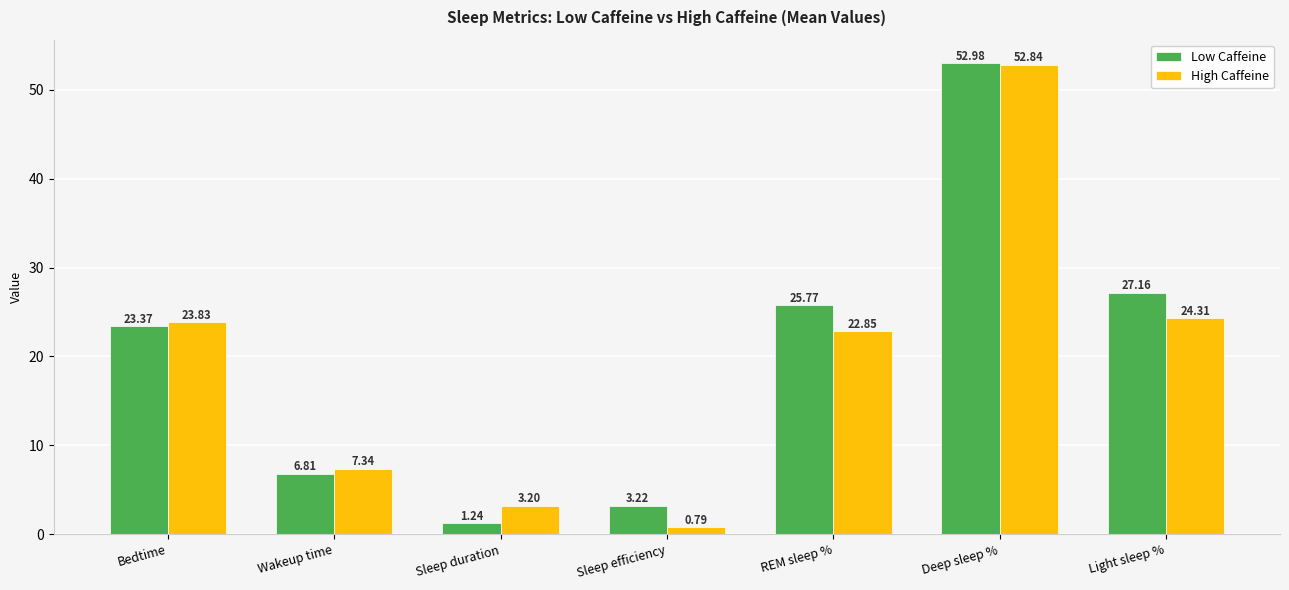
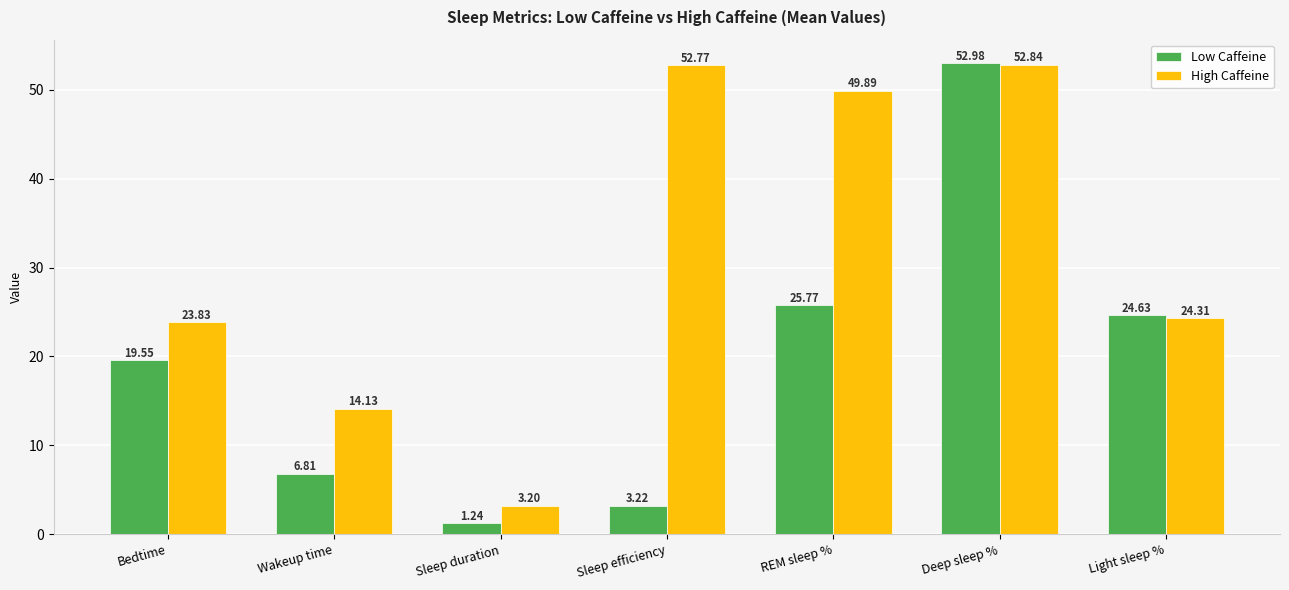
  {
    "Low Caffeine": {
-     "Bedtime": 23.37,
+     "Bedtime": 19.55,
      "Wakeup time": 6.81,
      "Sleep duration": 1.24,
      "Sleep efficiency": 3.22,
      "REM sleep %": 25.77,
      "Deep sleep %": 52.98,
-     "Light sleep %": 27.16
+     "Light sleep %": 24.63
    },
    "High Caffeine": {
      "Bedtime": 23.83,
-     "Wakeup time": 7.34,
+     "Wakeup time": 14.13,
      "Sleep duration": 3.20,
-     "Sleep efficiency": 0.79,
-     "REM sleep %": 22.85,
+     "Sleep efficiency": 52.77,
+     "REM sleep %": 49.89,
      "Deep sleep %": 52.84,
      "Light sleep %": 24.31
    }
  }
